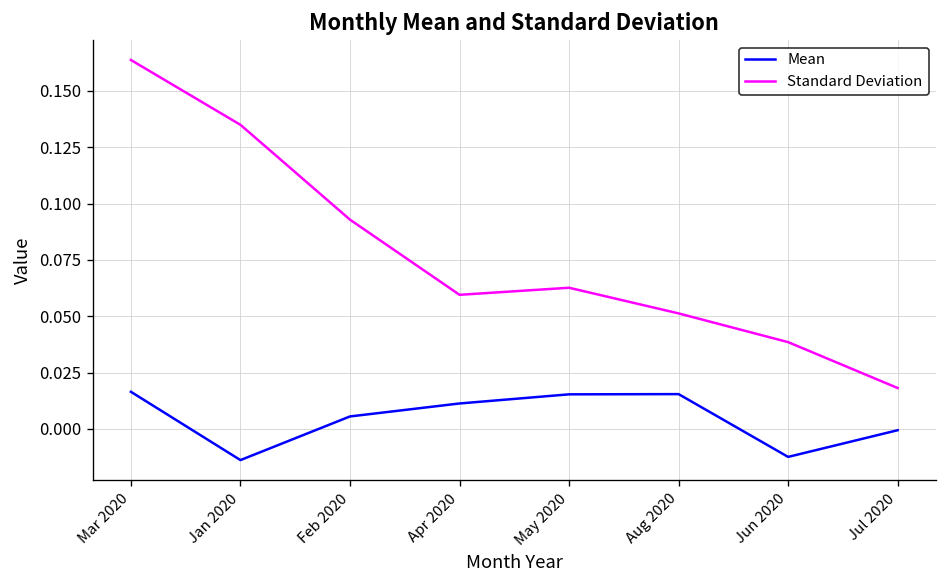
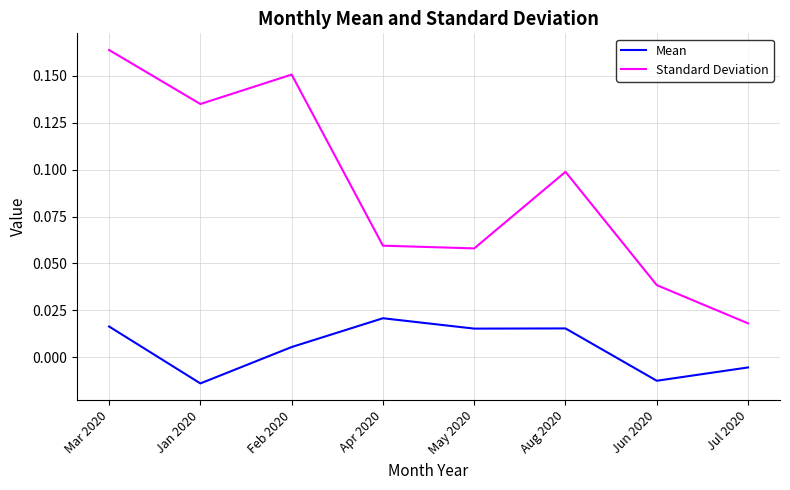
  {
    "Mean": {
      "Mar 2020": 0.016,
      "Jan 2020": -0.014,
      "Feb 2020": 0.006,
-     "Apr 2020": 0.011,
+     "Apr 2020": 0.021,
      "May 2020": 0.015,
      "Aug 2020": 0.015,
      "Jun 2020": -0.012,
-     "Jul 2020": -0.001
+     "Jul 2020": -0.005
    },
    "Standard Deviation": {
      "Mar 2020": 0.164,
      "Jan 2020": 0.135,
-     "Feb 2020": 0.093,
+     "Feb 2020": 0.151,
      "Apr 2020": 0.059,
-     "May 2020": 0.063,
-     "Aug 2020": 0.051,
+     "May 2020": 0.058,
+     "Aug 2020": 0.099,
      "Jun 2020": 0.038,
      "Jul 2020": 0.018
    }
  }
